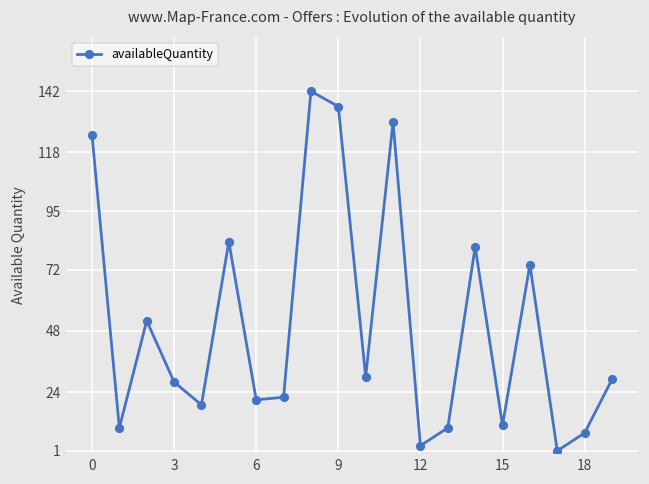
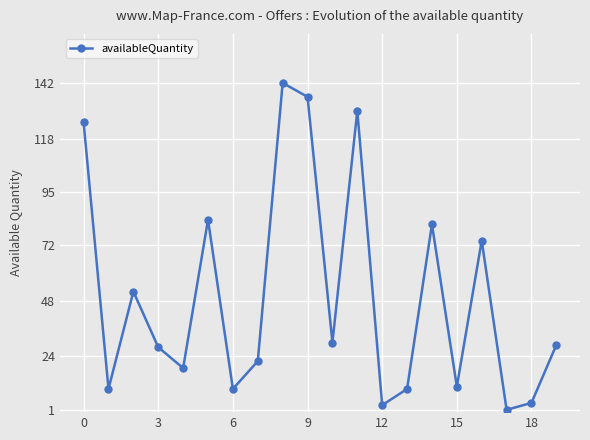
  {
    "0": 125,
    "3": 28,
-   "6": 21,
+   "6": 10,
    "9": 136,
    "12": 3,
    "15": 11,
-   "18": 8
+   "18": 4
  }
